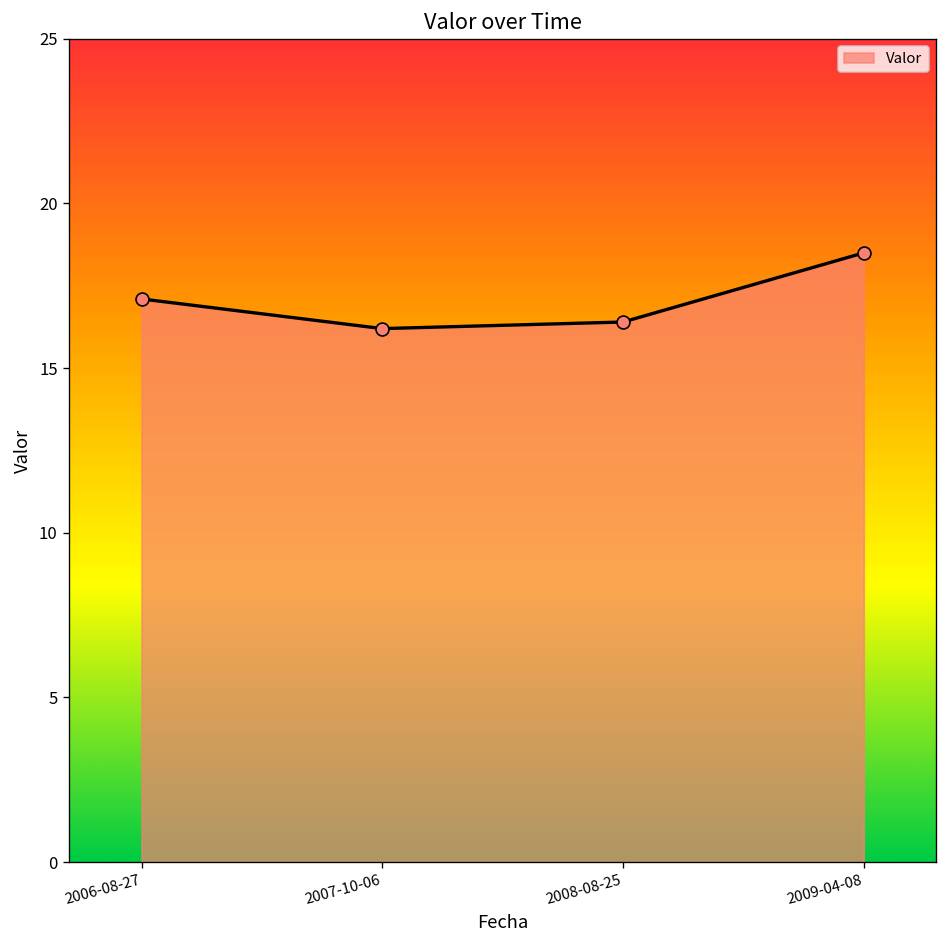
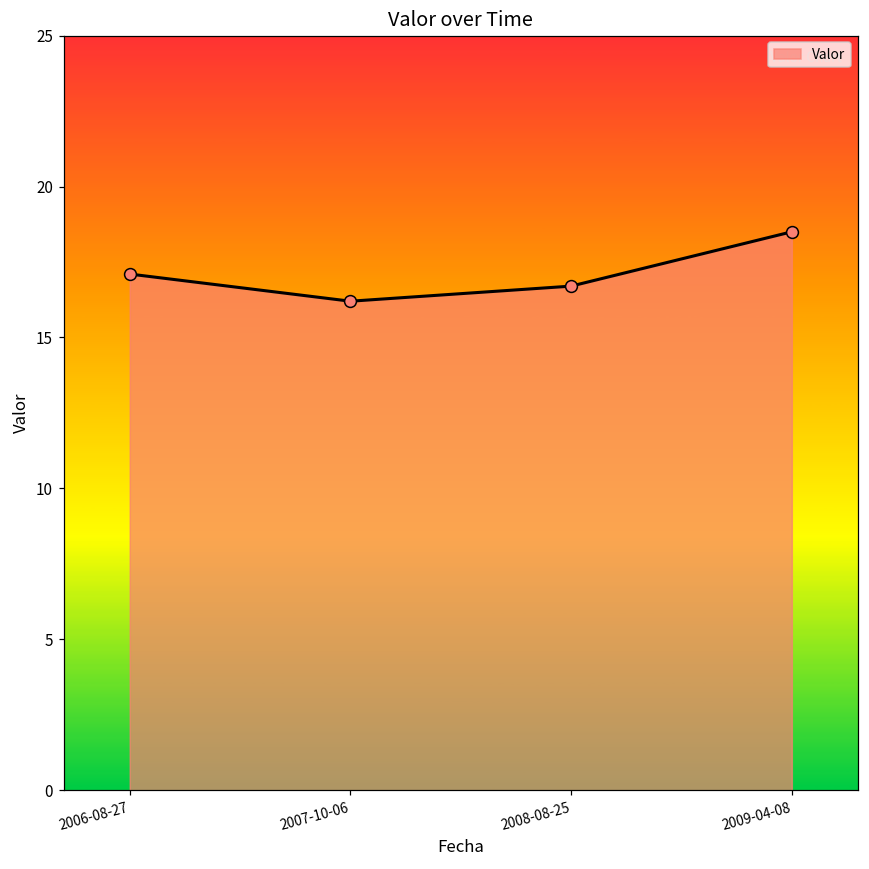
  {
    "2006-08-27": 17.1,
    "2007-10-06": 16.2,
-   "2008-08-25": 16.4,
+   "2008-08-25": 16.7,
    "2009-04-08": 18.5
  }
